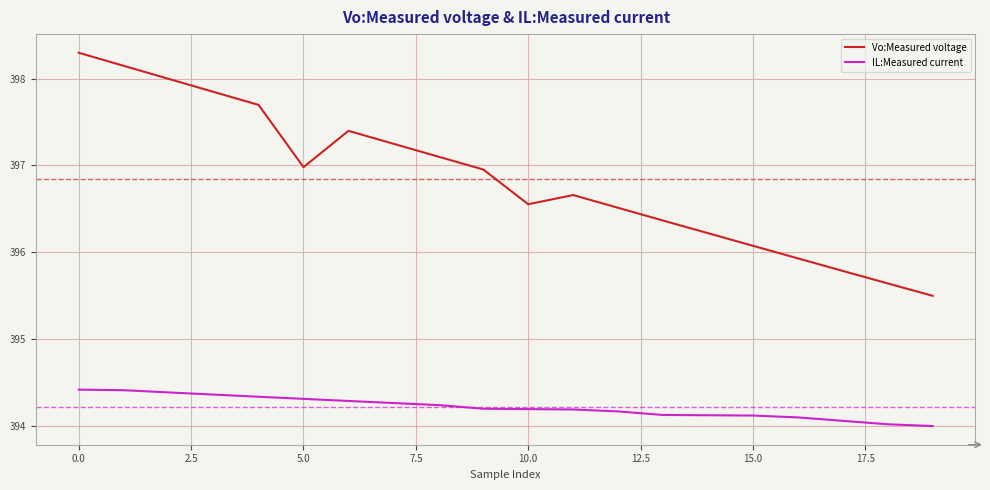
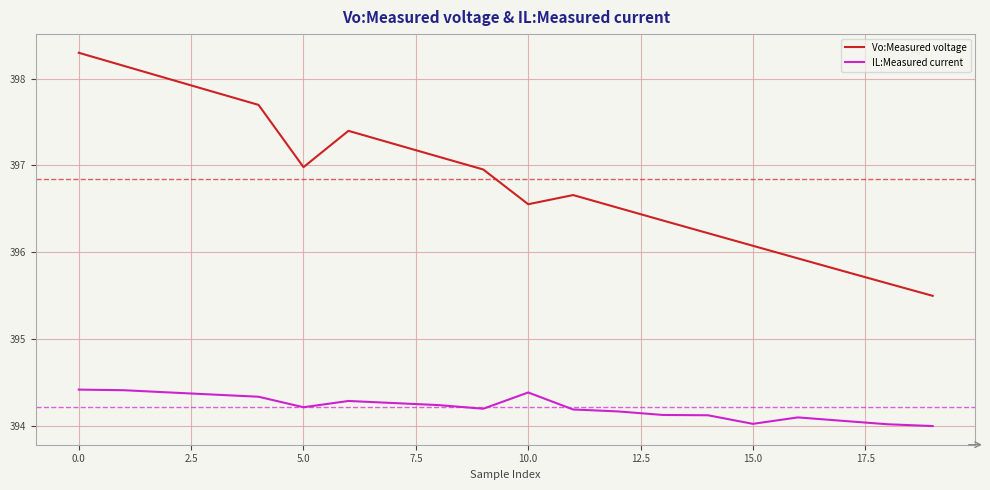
  {
    "Vo:Measured voltage": {
      "0.0": 398.3,
      "5.0": 397.0,
      "10.0": 396.6,
      "15.0": 396.1
    },
    "IL:Measured current": {
      "0.0": 394.4,
-     "5.0": 394.3,
-     "10.0": 394.2,
-     "15.0": 394.1
+     "5.0": 394.2,
+     "10.0": 394.4,
+     "15.0": 394.0
    }
  }
